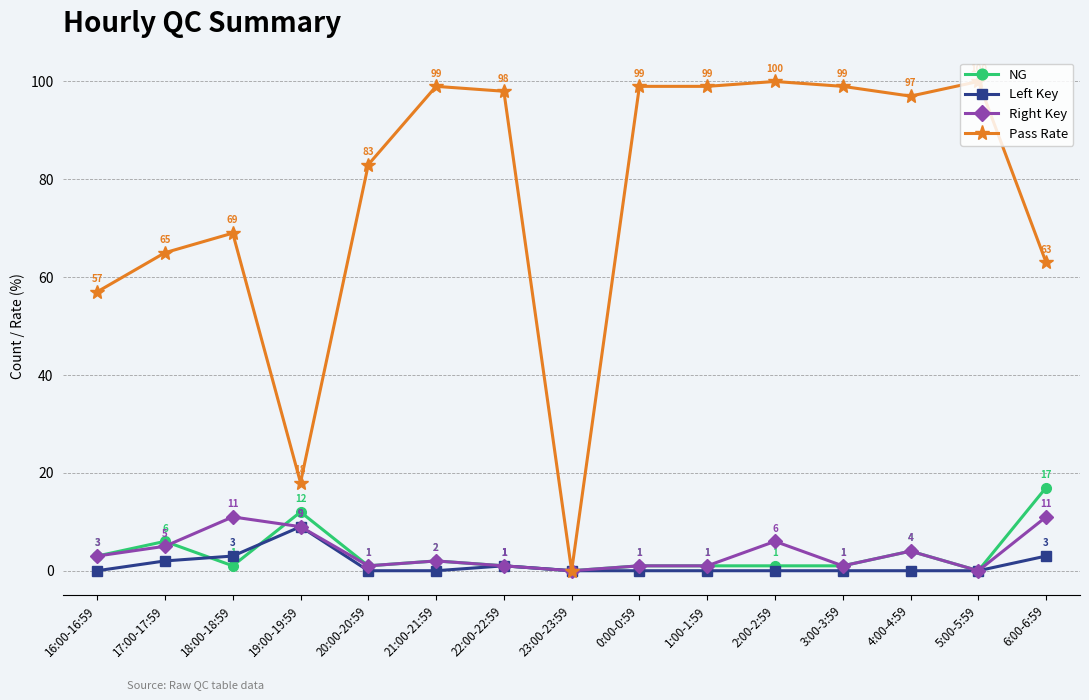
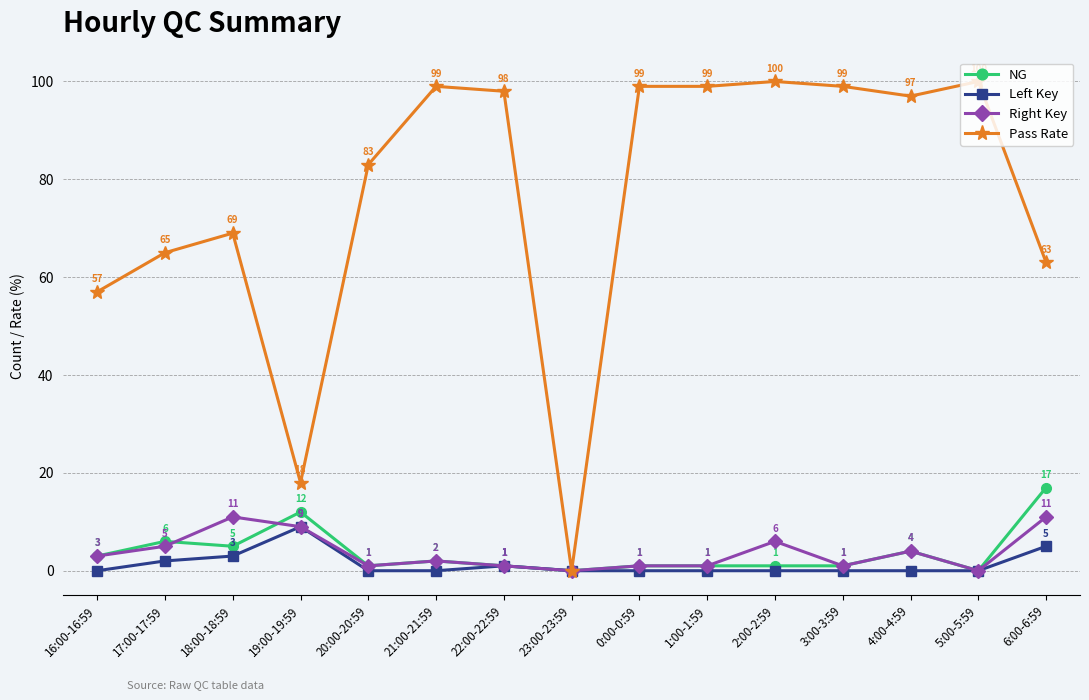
  {
    "NG": {
-     "18:00-18:59": 1,
+     "18:00-18:59": 5,
      "19:00-19:59": 12,
      "2:00-2:59": 1,
      "6:00-6:59": 17
    },
    "Left Key": {
-     "6:00-6:59": 3
+     "6:00-6:59": 5
    },
    "Right Key": {
      "18:00-18:59": 11,
      "2:00-2:59": 6,
      "6:00-6:59": 11
    },
    "Pass Rate": {
      "16:00-16:59": 57,
      "17:00-17:59": 65,
      "18:00-18:59": 69,
      "19:00-19:59": 18,
      "20:00-20:59": 83,
      "21:00-21:59": 99,
      "22:00-22:59": 98,
      "0:00-0:59": 99,
      "1:00-1:59": 99,
      "2:00-2:59": 100,
      "3:00-3:59": 99,
      "4:00-4:59": 97,
      "6:00-6:59": 63
    }
  }
